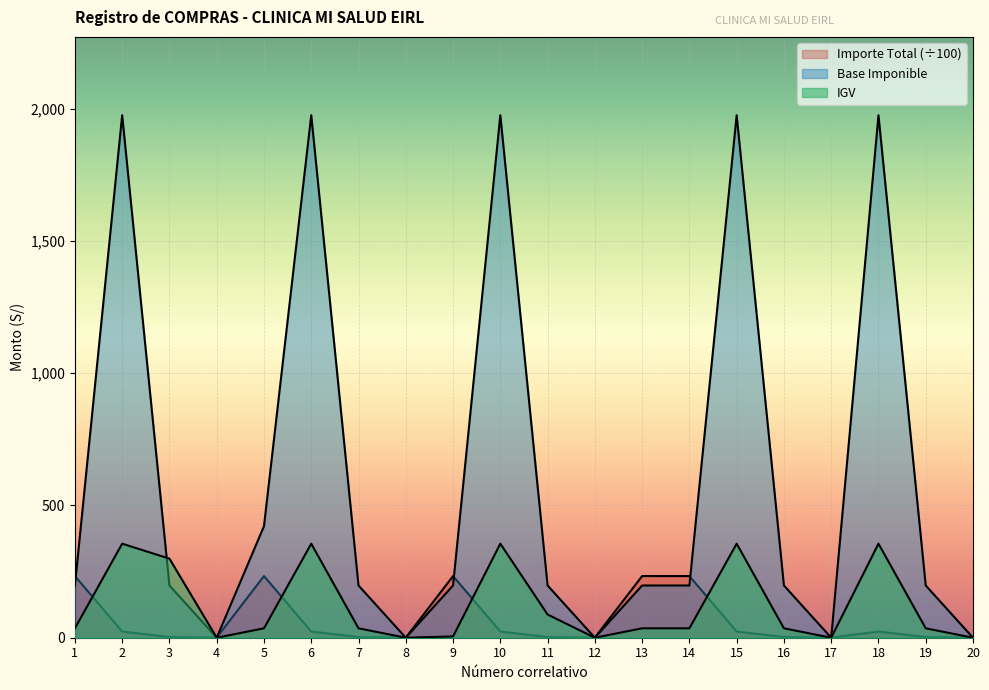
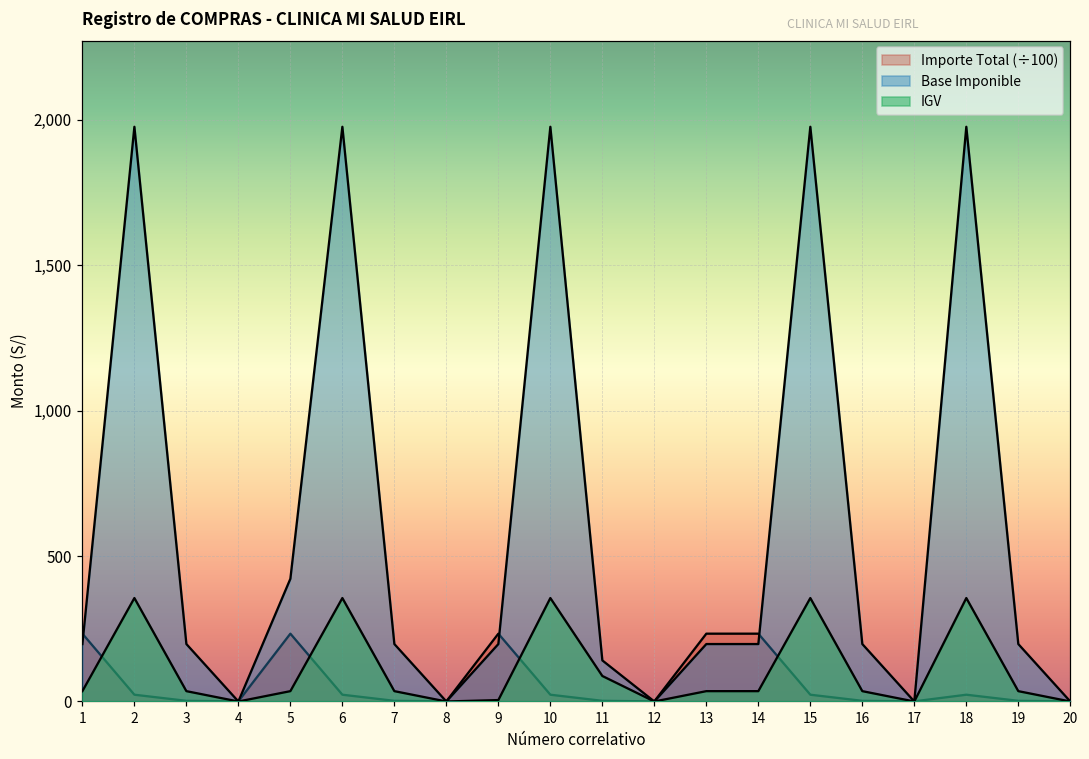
  {
    "Importe Total (÷100)": {
      "1": "230",
      "2": "20",
      "3": "0",
      "5": "230",
      "6": "20",
      "7": "0",
      "9": "230",
      "10": "20",
      "11": "0",
      "13": "230",
      "14": "230",
      "15": "20",
      "16": "0",
      "18": "20",
      "19": "0"
    },
    "Base Imponible": {
      "1": "200",
      "2": "1,980",
      "3": "200",
      "5": "420",
      "6": "1,980",
      "7": "200",
      "9": "200",
      "10": "1,980",
-     "11": "200",
+     "11": "140",
      "13": "200",
      "14": "200",
      "15": "1,980",
      "16": "200",
      "18": "1,980",
      "19": "200"
    },
    "IGV": {
      "1": "40",
      "2": "360",
-     "3": "300",
+     "3": "40",
      "5": "40",
      "6": "360",
      "7": "40",
      "9": "0",
      "10": "360",
      "11": "90",
      "13": "40",
      "14": "40",
      "15": "360",
      "16": "40",
      "18": "360",
      "19": "40"
    }
  }
